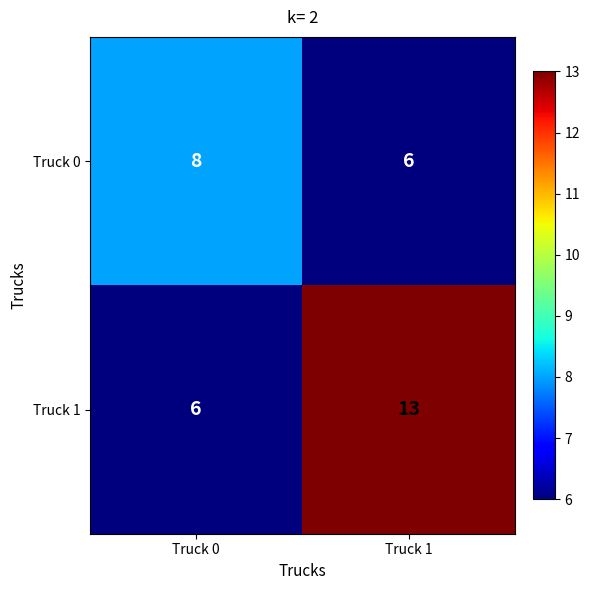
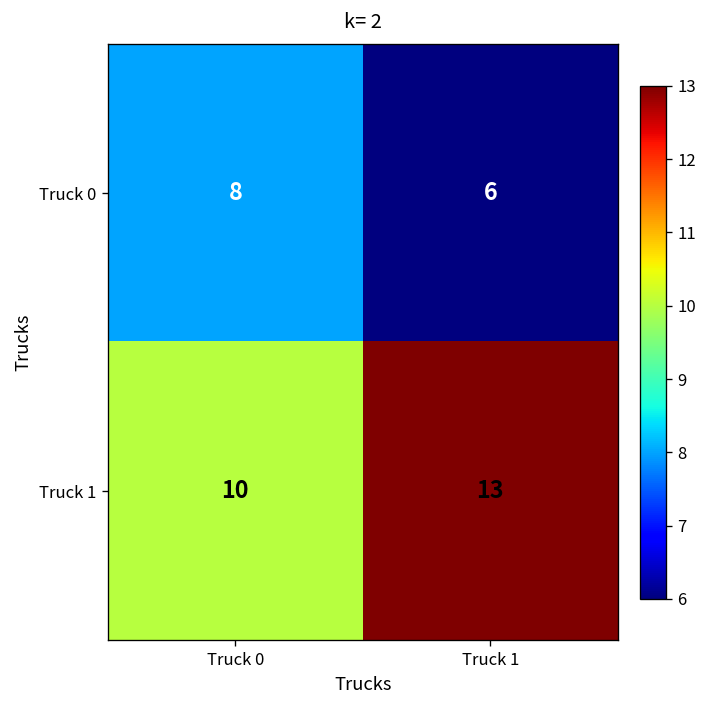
  {
    "Truck 0": {
      "Truck 0": 8,
      "Truck 1": 6
    },
    "Truck 1": {
-     "Truck 0": 6,
+     "Truck 0": 10,
      "Truck 1": 13
    }
  }
